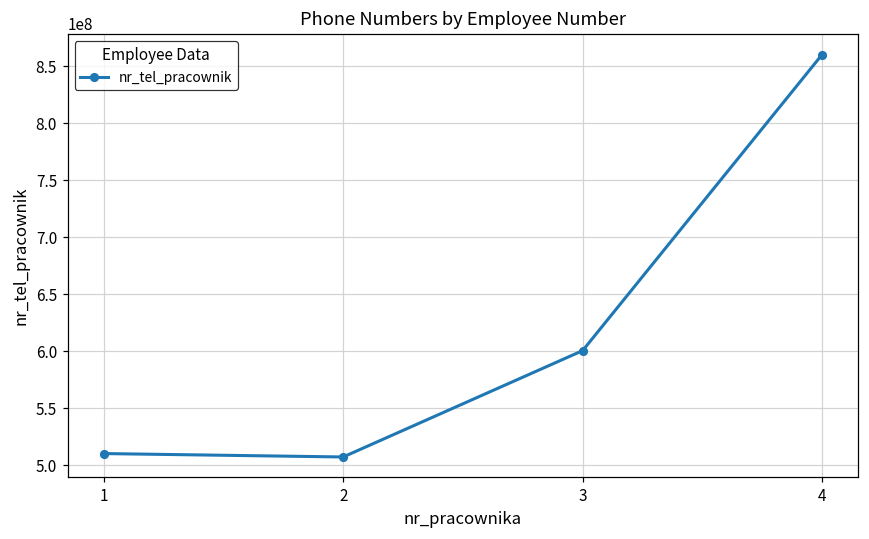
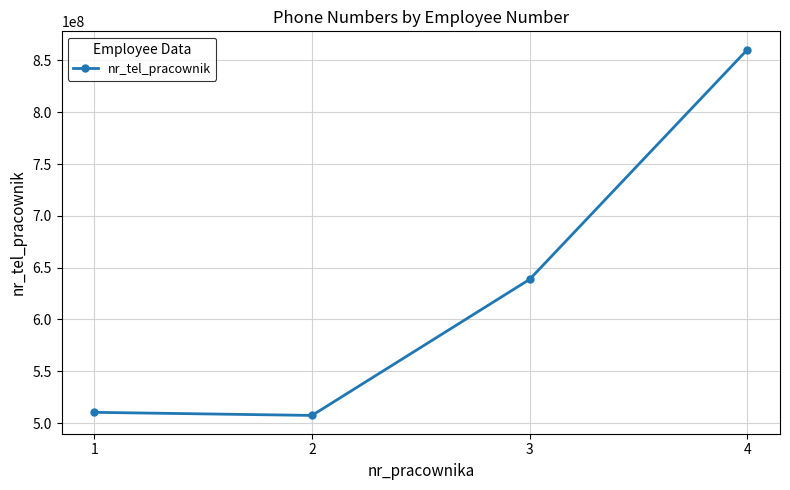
  {
    "1": 510000000,
    "2": 507000000,
-   "3": 601000000,
+   "3": 639000000,
    "4": 860000000
  }
